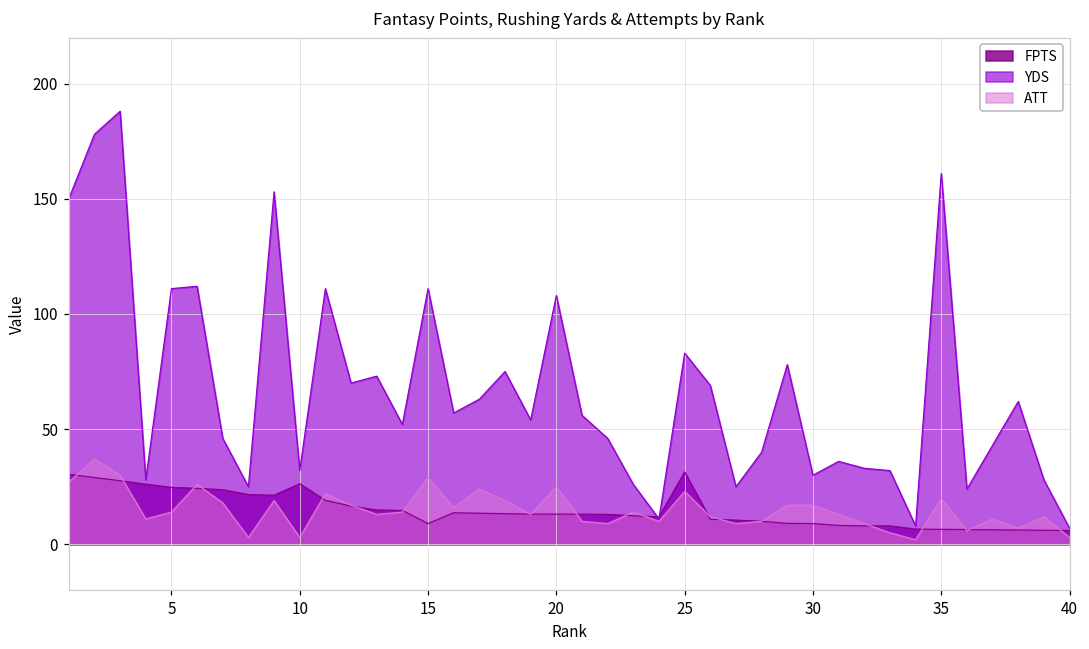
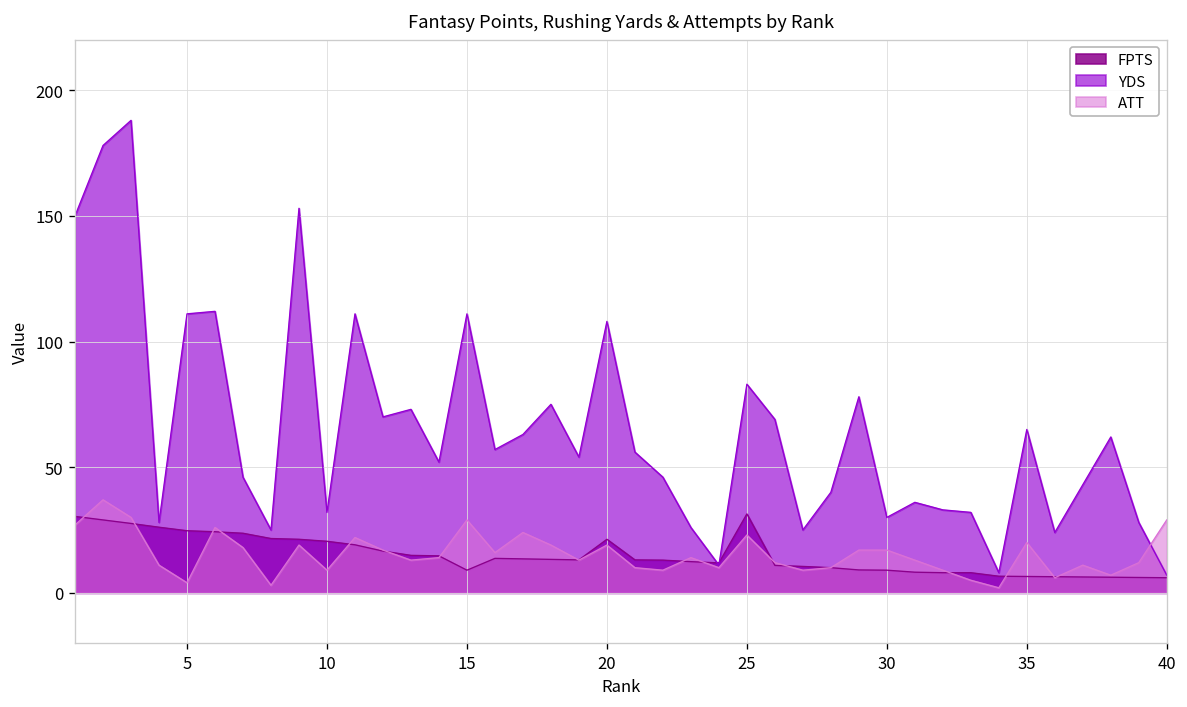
  {
    "FPTS": {
      "5": 25,
-     "10": 26,
+     "10": 21,
      "15": 9,
-     "20": 13,
+     "20": 21,
      "25": 31,
      "30": 9,
      "35": 7
    },
    "YDS": {
      "5": 111,
      "10": 32,
      "15": 111,
      "20": 108,
      "25": 83,
      "30": 30,
-     "35": 161
+     "35": 65
    },
    "ATT": {
-     "5": 14,
-     "10": 3,
+     "5": 4,
+     "10": 9,
      "15": 29,
-     "20": 25,
+     "20": 19,
      "25": 23,
      "30": 17,
      "35": 20,
-     "40": 3
+     "40": 29
    }
  }
